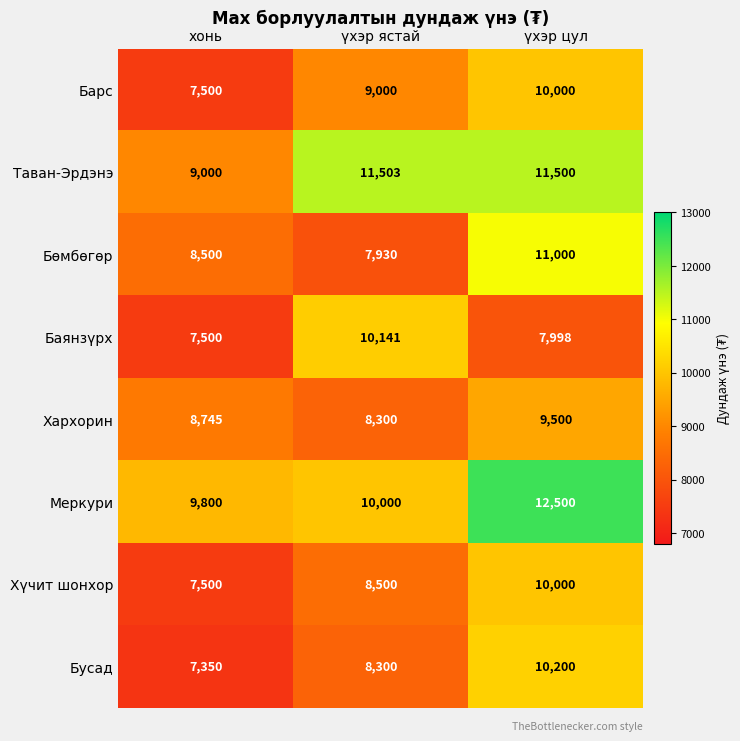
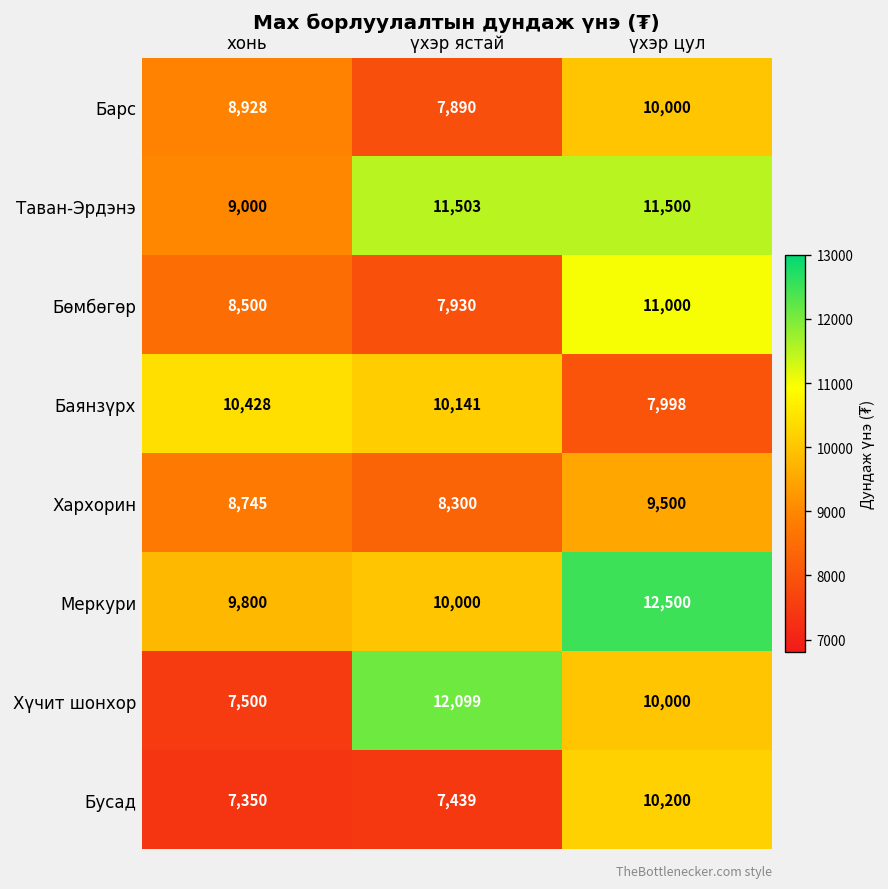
  {
    "Барс": {
-     "хонь": "7,500",
-     "үхэр ястай": "9,000",
+     "хонь": "8,928",
+     "үхэр ястай": "7,890",
      "үхэр цул": "10,000"
    },
    "Таван-Эрдэнэ": {
      "хонь": "9,000",
      "үхэр ястай": "11,503",
      "үхэр цул": "11,500"
    },
    "Бөмбөгөр": {
      "хонь": "8,500",
      "үхэр ястай": "7,930",
      "үхэр цул": "11,000"
    },
    "Баянзүрх": {
-     "хонь": "7,500",
+     "хонь": "10,428",
      "үхэр ястай": "10,141",
      "үхэр цул": "7,998"
    },
    "Хархорин": {
      "хонь": "8,745",
      "үхэр ястай": "8,300",
      "үхэр цул": "9,500"
    },
    "Меркури": {
      "хонь": "9,800",
      "үхэр ястай": "10,000",
      "үхэр цул": "12,500"
    },
    "Хүчит шонхор": {
      "хонь": "7,500",
-     "үхэр ястай": "8,500",
+     "үхэр ястай": "12,099",
      "үхэр цул": "10,000"
    },
    "Бусад": {
      "хонь": "7,350",
-     "үхэр ястай": "8,300",
+     "үхэр ястай": "7,439",
      "үхэр цул": "10,200"
    }
  }
